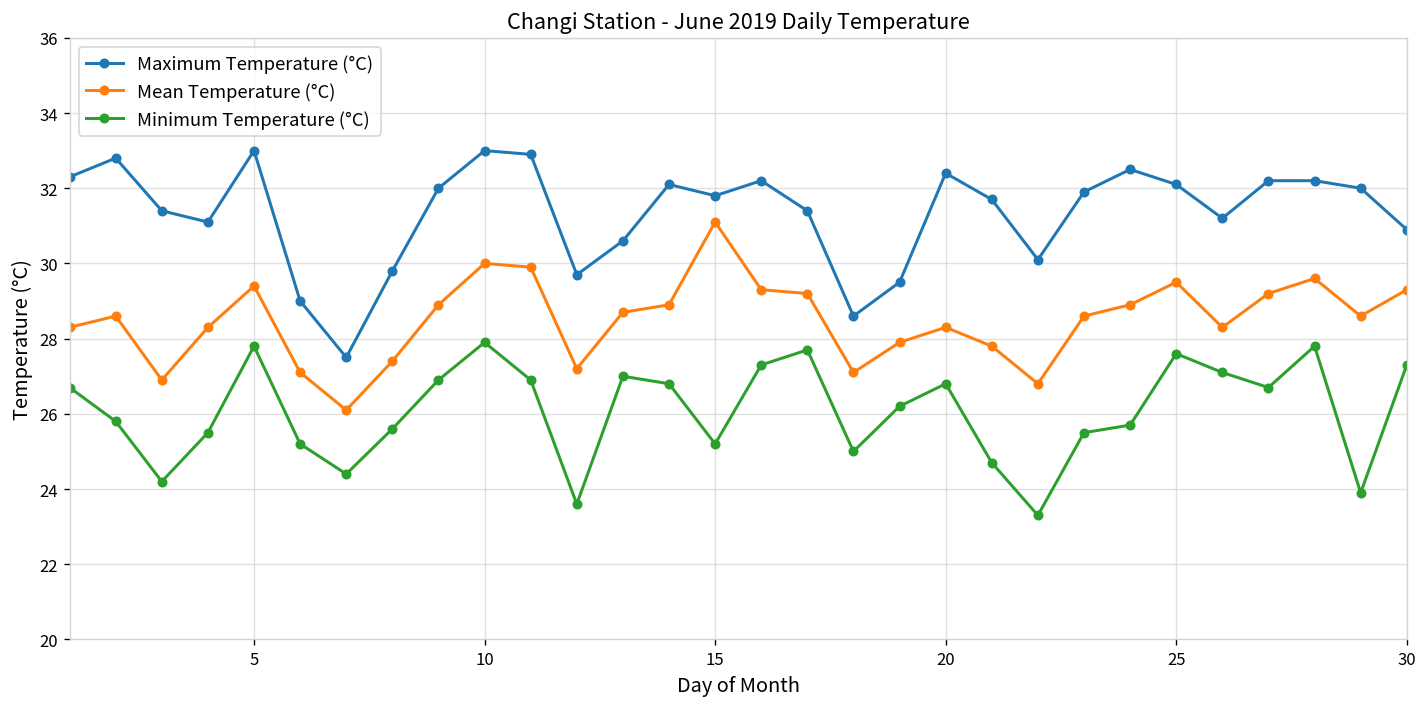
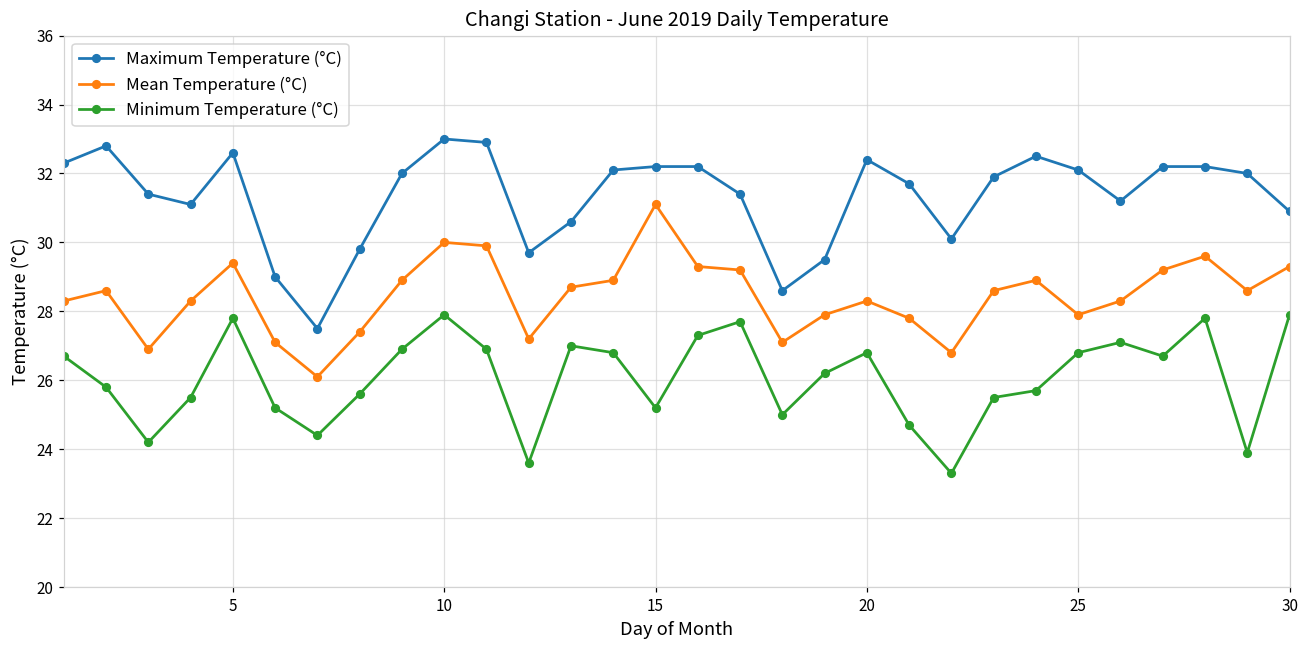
  {
    "Maximum Temperature (°C)": {
-     "5": 33.0,
+     "5": 32.6,
      "10": 33.0,
-     "15": 31.8,
+     "15": 32.2,
      "20": 32.4,
      "25": 32.1,
      "30": 30.9
    },
    "Mean Temperature (°C)": {
      "5": 29.4,
      "10": 30.0,
      "15": 31.1,
      "20": 28.3,
-     "25": 29.5,
+     "25": 27.9,
      "30": 29.3
    },
    "Minimum Temperature (°C)": {
      "5": 27.8,
      "10": 27.9,
      "15": 25.2,
      "20": 26.8,
-     "25": 27.6,
-     "30": 27.3
+     "25": 26.8,
+     "30": 27.9
    }
  }
